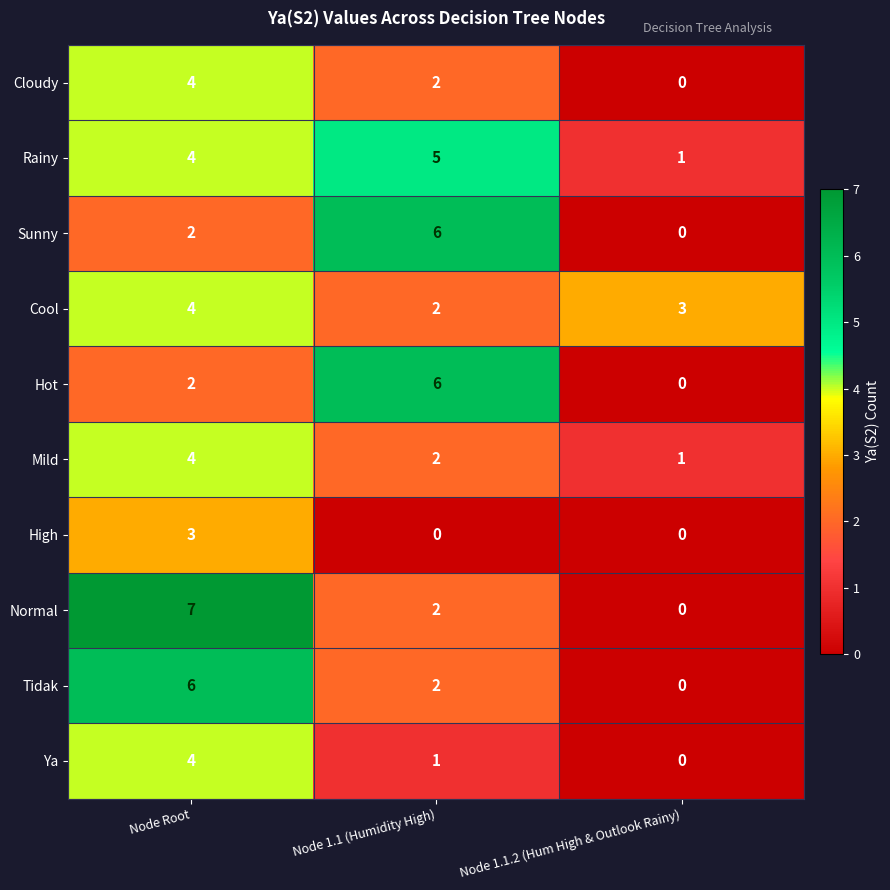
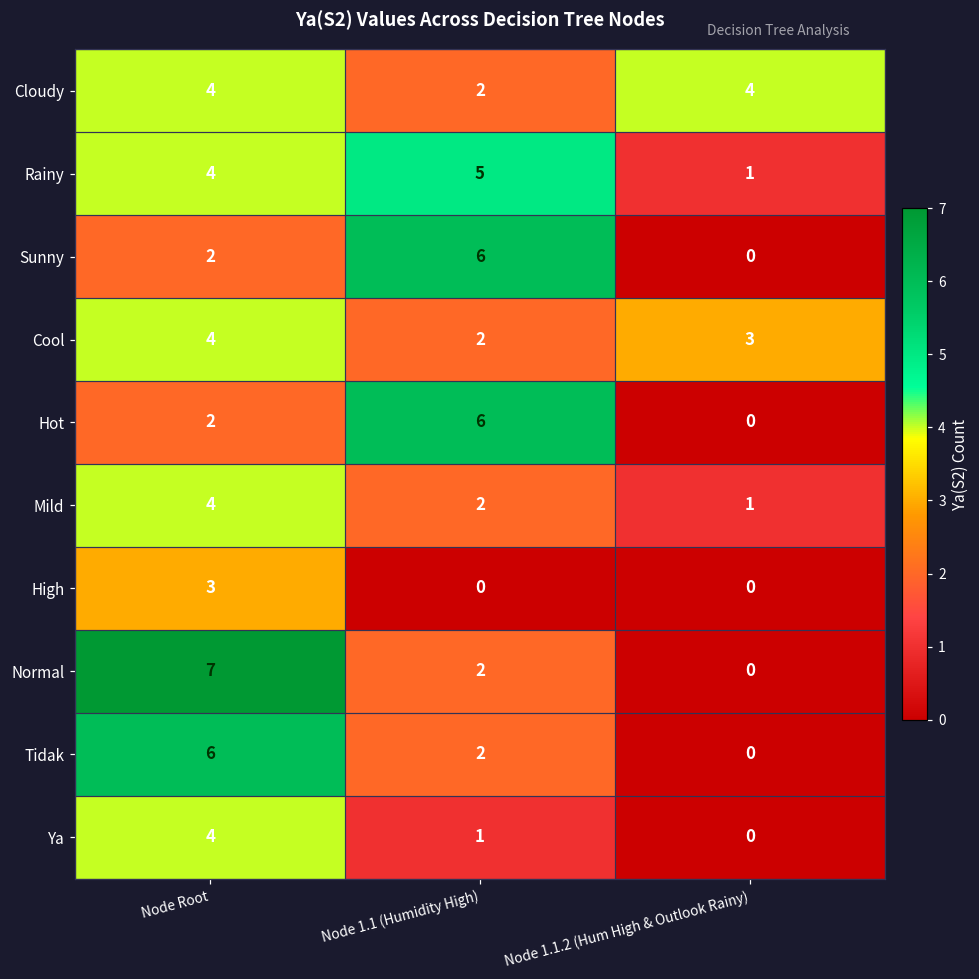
  {
    "Cloudy": {
      "Node Root": 4,
      "Node 1.1 (Humidity High)": 2,
-     "Node 1.1.2 (Hum High & Outlook Rainy)": 0
+     "Node 1.1.2 (Hum High & Outlook Rainy)": 4
    },
    "Rainy": {
      "Node Root": 4,
      "Node 1.1 (Humidity High)": 5,
      "Node 1.1.2 (Hum High & Outlook Rainy)": 1
    },
    "Sunny": {
      "Node Root": 2,
      "Node 1.1 (Humidity High)": 6,
      "Node 1.1.2 (Hum High & Outlook Rainy)": 0
    },
    "Cool": {
      "Node Root": 4,
      "Node 1.1 (Humidity High)": 2,
      "Node 1.1.2 (Hum High & Outlook Rainy)": 3
    },
    "Hot": {
      "Node Root": 2,
      "Node 1.1 (Humidity High)": 6,
      "Node 1.1.2 (Hum High & Outlook Rainy)": 0
    },
    "Mild": {
      "Node Root": 4,
      "Node 1.1 (Humidity High)": 2,
      "Node 1.1.2 (Hum High & Outlook Rainy)": 1
    },
    "High": {
      "Node Root": 3,
      "Node 1.1 (Humidity High)": 0,
      "Node 1.1.2 (Hum High & Outlook Rainy)": 0
    },
    "Normal": {
      "Node Root": 7,
      "Node 1.1 (Humidity High)": 2,
      "Node 1.1.2 (Hum High & Outlook Rainy)": 0
    },
    "Tidak": {
      "Node Root": 6,
      "Node 1.1 (Humidity High)": 2,
      "Node 1.1.2 (Hum High & Outlook Rainy)": 0
    },
    "Ya": {
      "Node Root": 4,
      "Node 1.1 (Humidity High)": 1,
      "Node 1.1.2 (Hum High & Outlook Rainy)": 0
    }
  }
